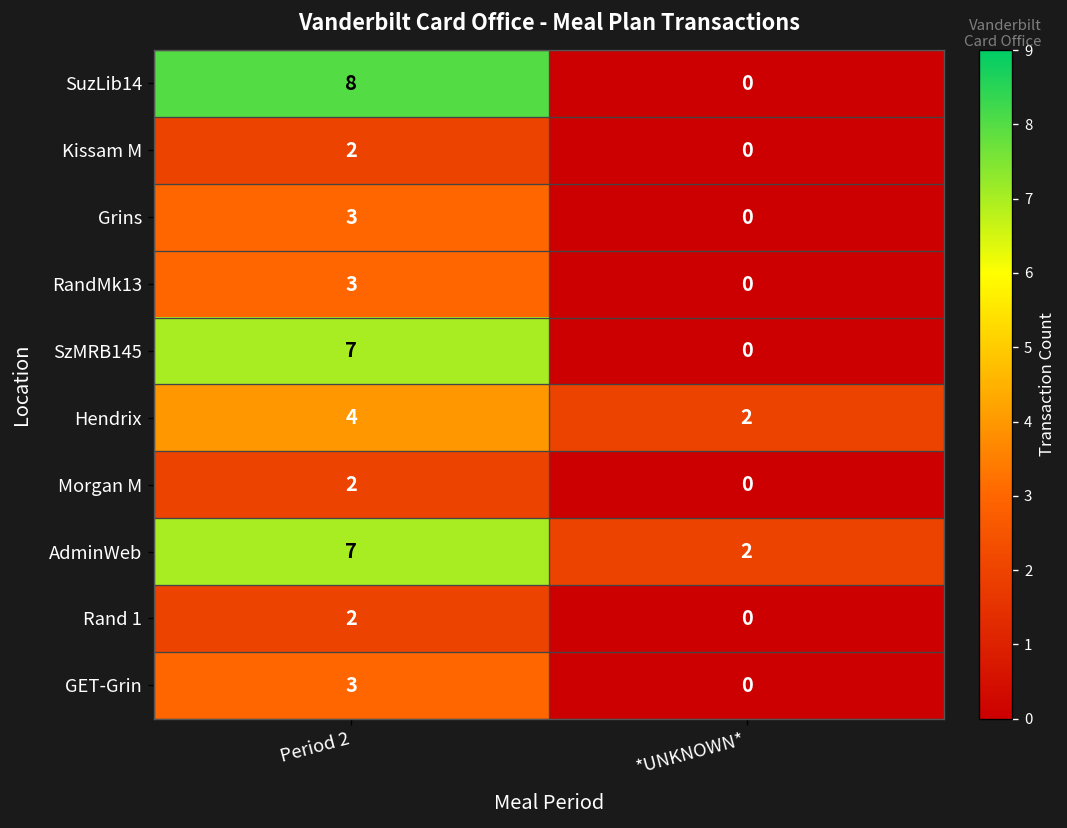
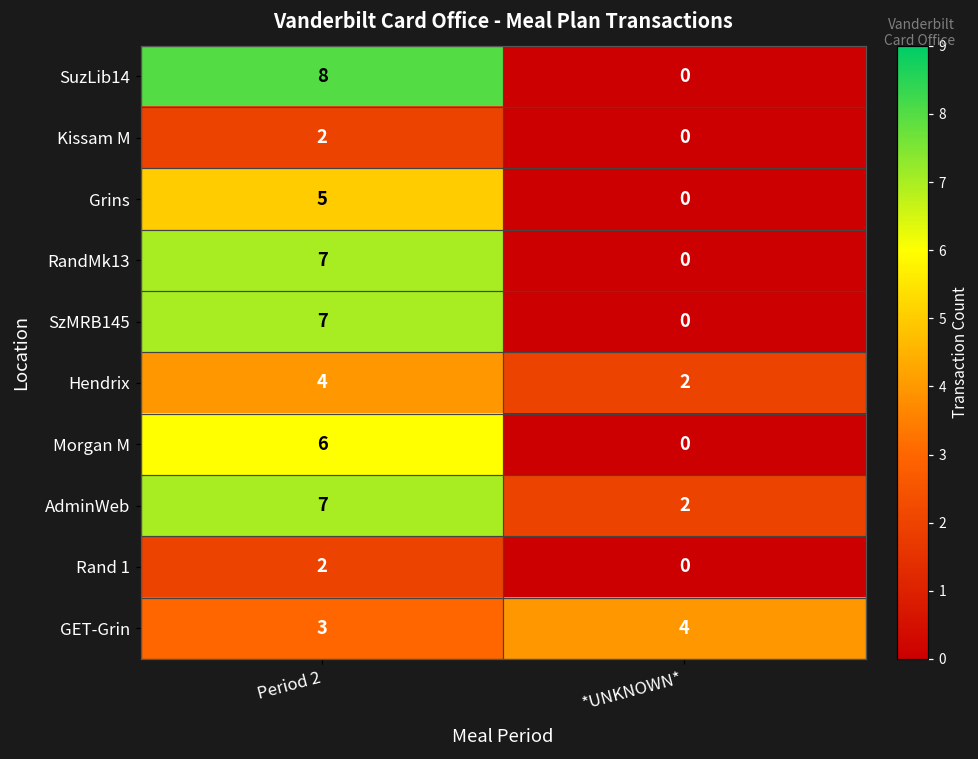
  {
    "SuzLib14": {
      "Period 2": 8,
      "*UNKNOWN*": 0
    },
    "Kissam M": {
      "Period 2": 2,
      "*UNKNOWN*": 0
    },
    "Grins": {
-     "Period 2": 3,
+     "Period 2": 5,
      "*UNKNOWN*": 0
    },
    "RandMk13": {
-     "Period 2": 3,
+     "Period 2": 7,
      "*UNKNOWN*": 0
    },
    "SzMRB145": {
      "Period 2": 7,
      "*UNKNOWN*": 0
    },
    "Hendrix": {
      "Period 2": 4,
      "*UNKNOWN*": 2
    },
    "Morgan M": {
-     "Period 2": 2,
+     "Period 2": 6,
      "*UNKNOWN*": 0
    },
    "AdminWeb": {
      "Period 2": 7,
      "*UNKNOWN*": 2
    },
    "Rand 1": {
      "Period 2": 2,
      "*UNKNOWN*": 0
    },
    "GET-Grin": {
      "Period 2": 3,
-     "*UNKNOWN*": 0
+     "*UNKNOWN*": 4
    }
  }
